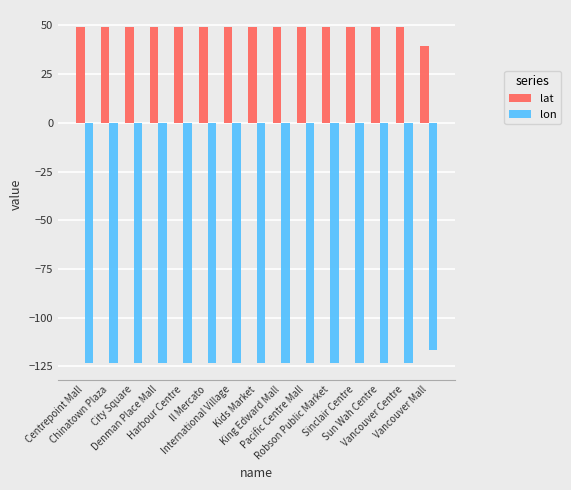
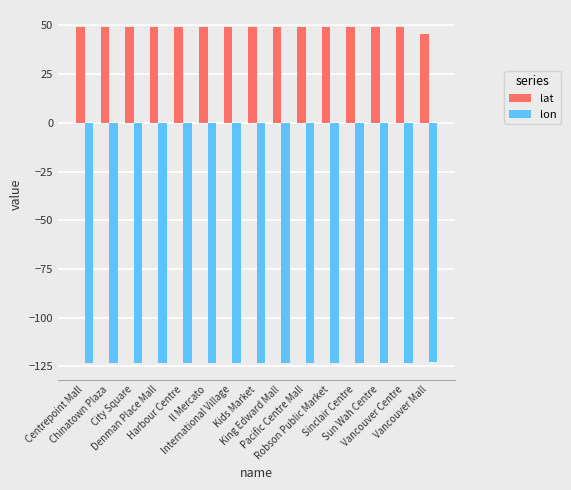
  {
    "lat": {
      "Centrepoint Mall": 49,
      "Chinatown Plaza": 49,
      "City Square": 49,
      "Denman Place Mall": 49,
      "Harbour Centre": 49,
      "Il Mercato": 49,
      "International Village": 49,
      "Kids Market": 49,
      "King Edward Mall": 49,
      "Pacific Centre Mall": 49,
      "Robson Public Market": 49,
      "Sinclair Centre": 49,
      "Sun Wah Centre": 49,
      "Vancouver Centre": 49,
-     "Vancouver Mall": 39
+     "Vancouver Mall": 46
    },
    "lon": {
      "Centrepoint Mall": -123,
      "Chinatown Plaza": -123,
      "City Square": -123,
      "Denman Place Mall": -123,
      "Harbour Centre": -123,
      "Il Mercato": -123,
      "International Village": -123,
      "Kids Market": -123,
      "King Edward Mall": -123,
      "Pacific Centre Mall": -123,
      "Robson Public Market": -123,
      "Sinclair Centre": -123,
      "Sun Wah Centre": -123,
      "Vancouver Centre": -123,
-     "Vancouver Mall": -117
+     "Vancouver Mall": -123
    }
  }
